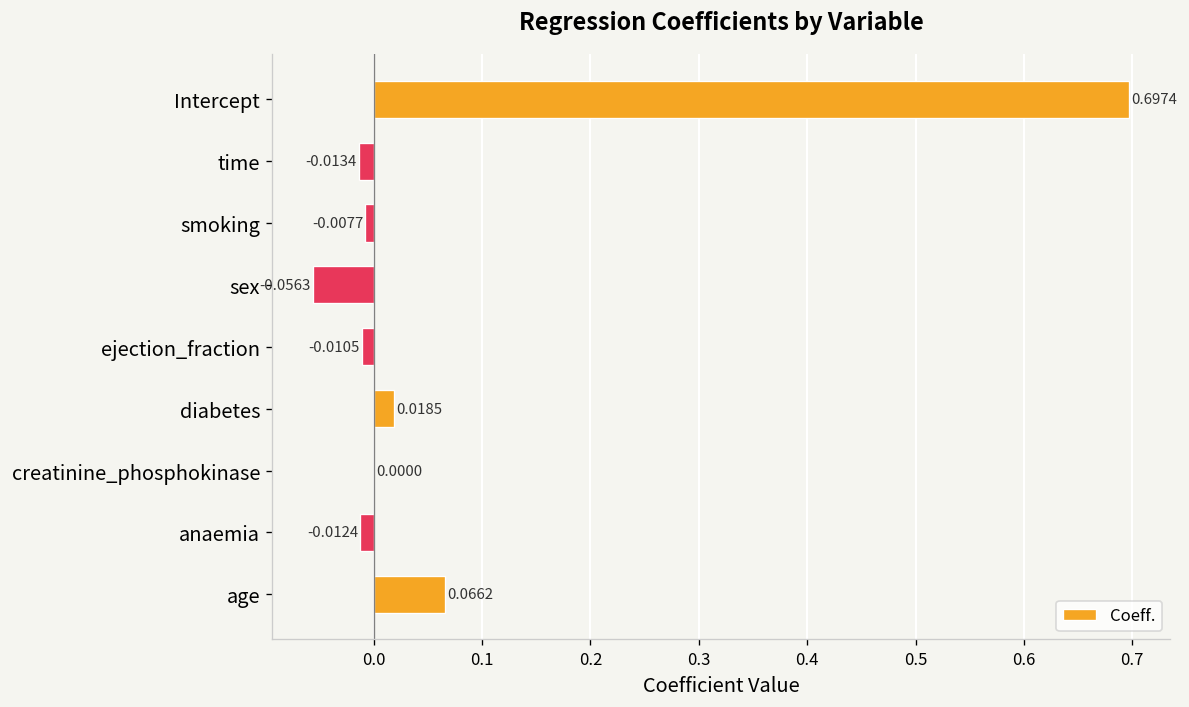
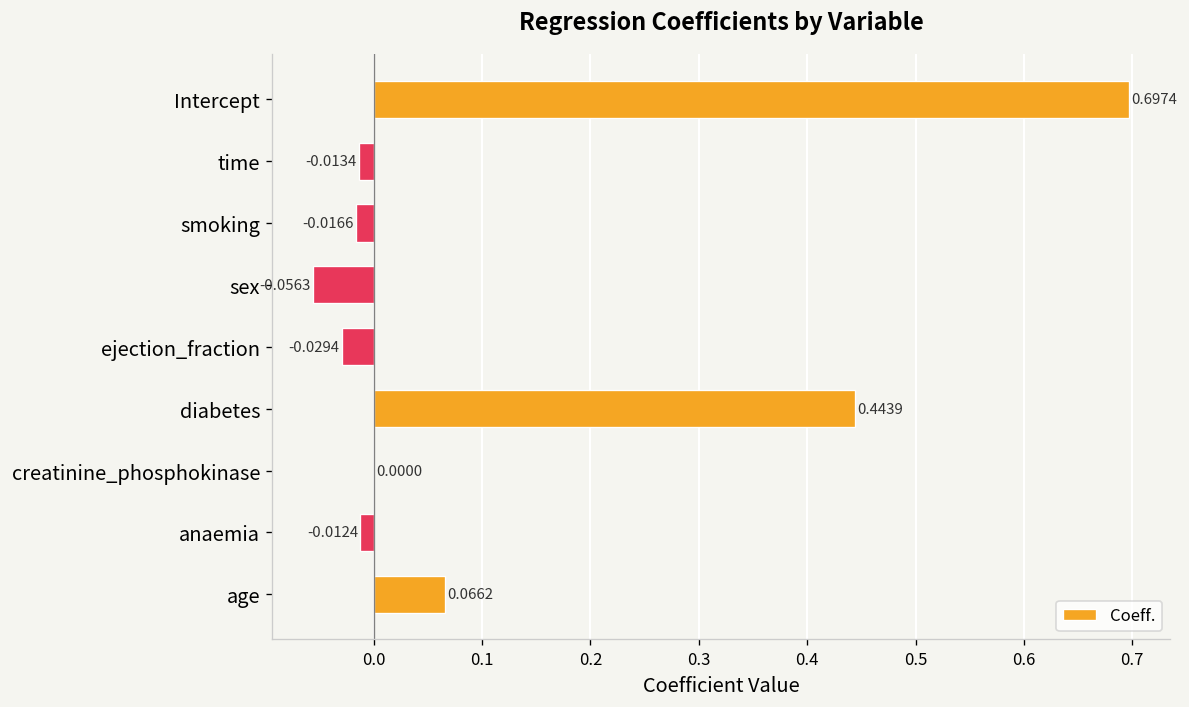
  {
    "Intercept": 0.6974,
    "time": -0.0134,
-   "smoking": -0.0077,
+   "smoking": -0.0166,
    "sex": -0.0563,
-   "ejection_fraction": -0.0105,
-   "diabetes": 0.0185,
+   "ejection_fraction": -0.0294,
+   "diabetes": 0.4439,
    "creatinine_phosphokinase": 0.0000,
    "anaemia": -0.0124,
    "age": 0.0662
  }
